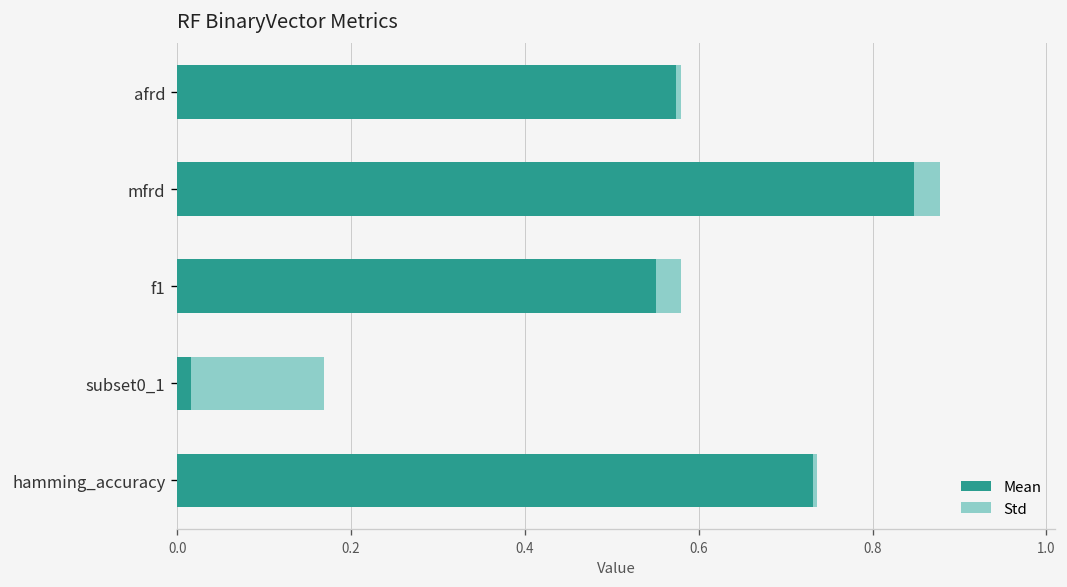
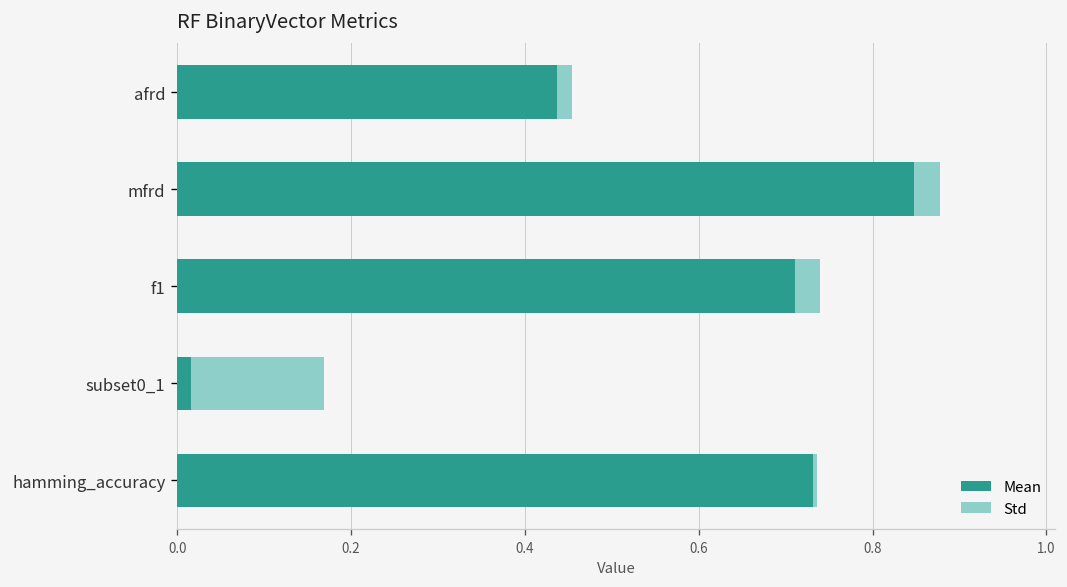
  {
    "Mean": {
-     "afrd": 0.57,
+     "afrd": 0.44,
      "mfrd": 0.85,
-     "f1": 0.55,
+     "f1": 0.71,
      "subset0_1": 0.02,
      "hamming_accuracy": 0.73
    },
    "Std": {
-     "afrd": 0.01,
+     "afrd": 0.02,
      "mfrd": 0.03,
      "f1": 0.03,
      "subset0_1": 0.15,
      "hamming_accuracy": 0.00
    }
  }
